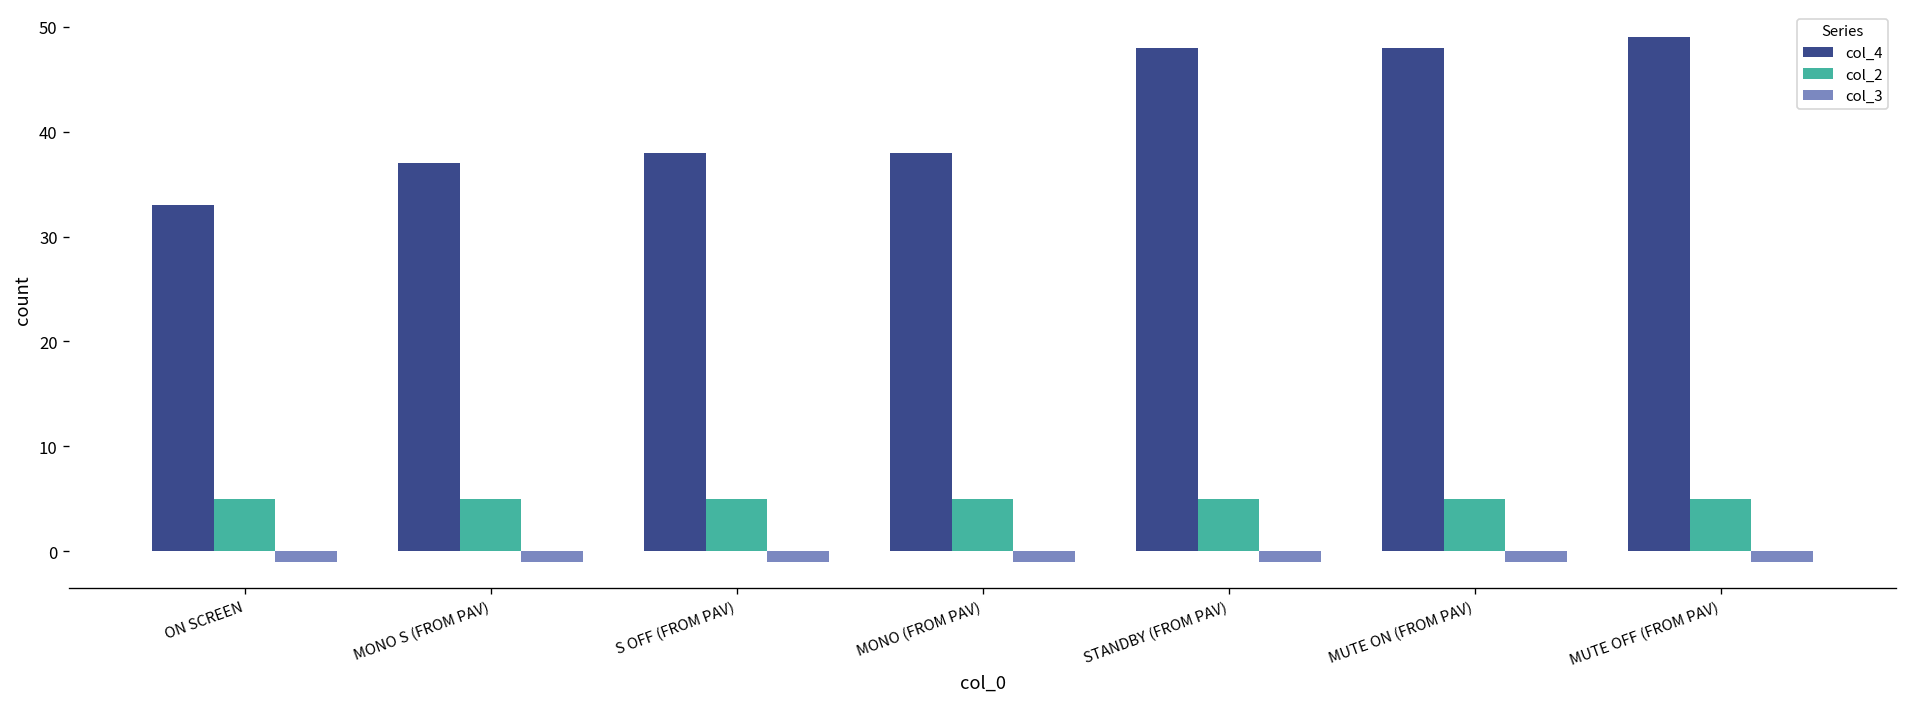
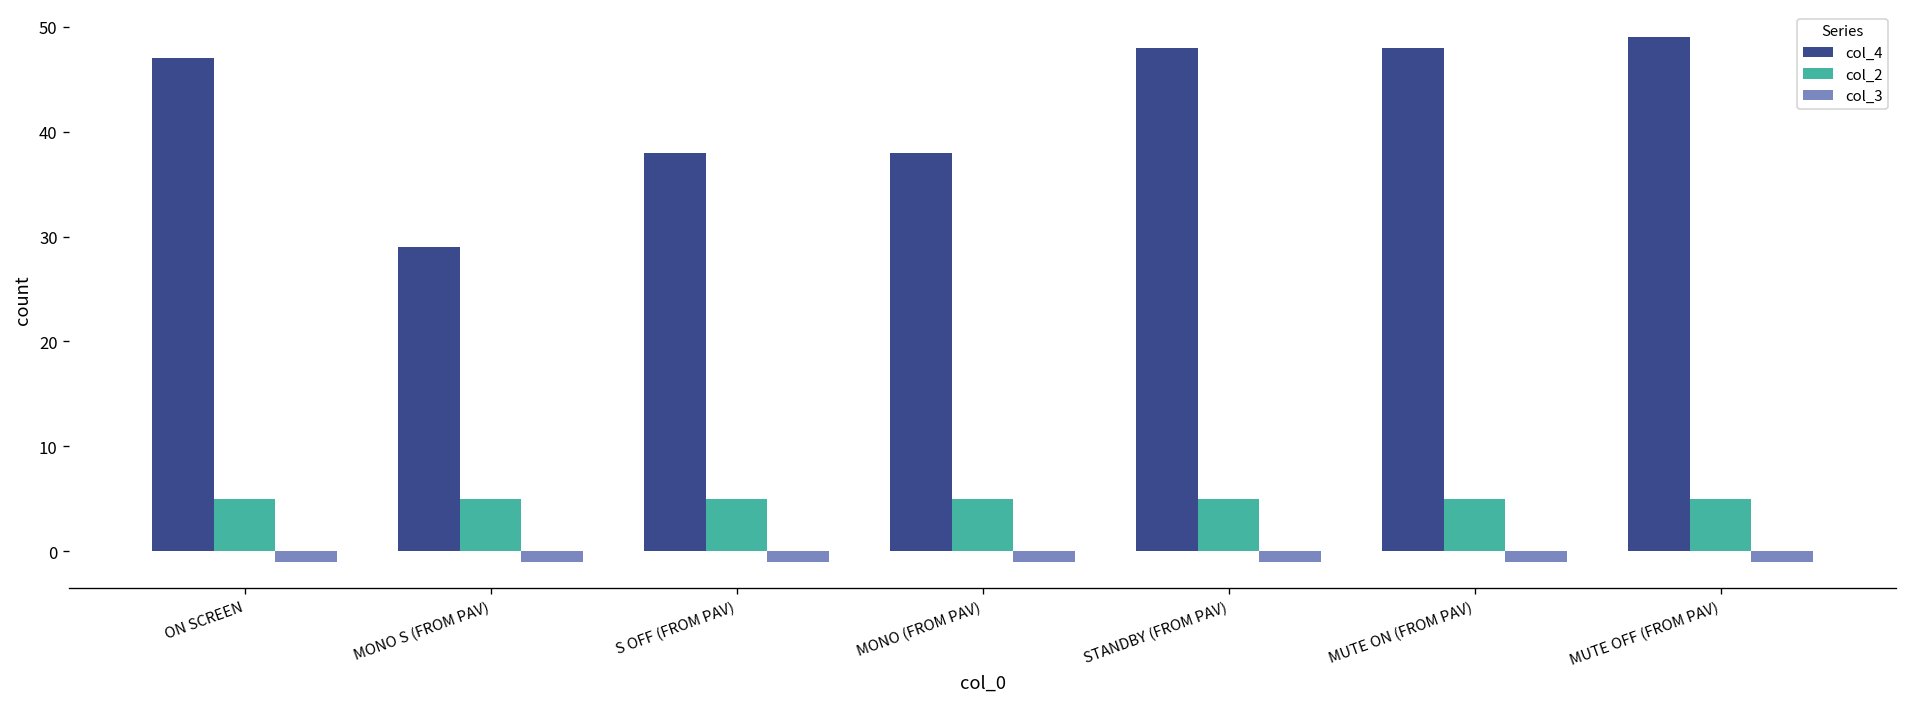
  {
    "col_4": {
-     "ON SCREEN": 33,
-     "MONO S (FROM PAV)": 37,
+     "ON SCREEN": 47,
+     "MONO S (FROM PAV)": 29,
      "S OFF (FROM PAV)": 38,
      "MONO (FROM PAV)": 38,
      "STANDBY (FROM PAV)": 48,
      "MUTE ON (FROM PAV)": 48,
      "MUTE OFF (FROM PAV)": 49
    },
    "col_2": {
      "ON SCREEN": 5,
      "MONO S (FROM PAV)": 5,
      "S OFF (FROM PAV)": 5,
      "MONO (FROM PAV)": 5,
      "STANDBY (FROM PAV)": 5,
      "MUTE ON (FROM PAV)": 5,
      "MUTE OFF (FROM PAV)": 5
    },
    "col_3": {
      "ON SCREEN": -1,
      "MONO S (FROM PAV)": -1,
      "S OFF (FROM PAV)": -1,
      "MONO (FROM PAV)": -1,
      "STANDBY (FROM PAV)": -1,
      "MUTE ON (FROM PAV)": -1,
      "MUTE OFF (FROM PAV)": -1
    }
  }
